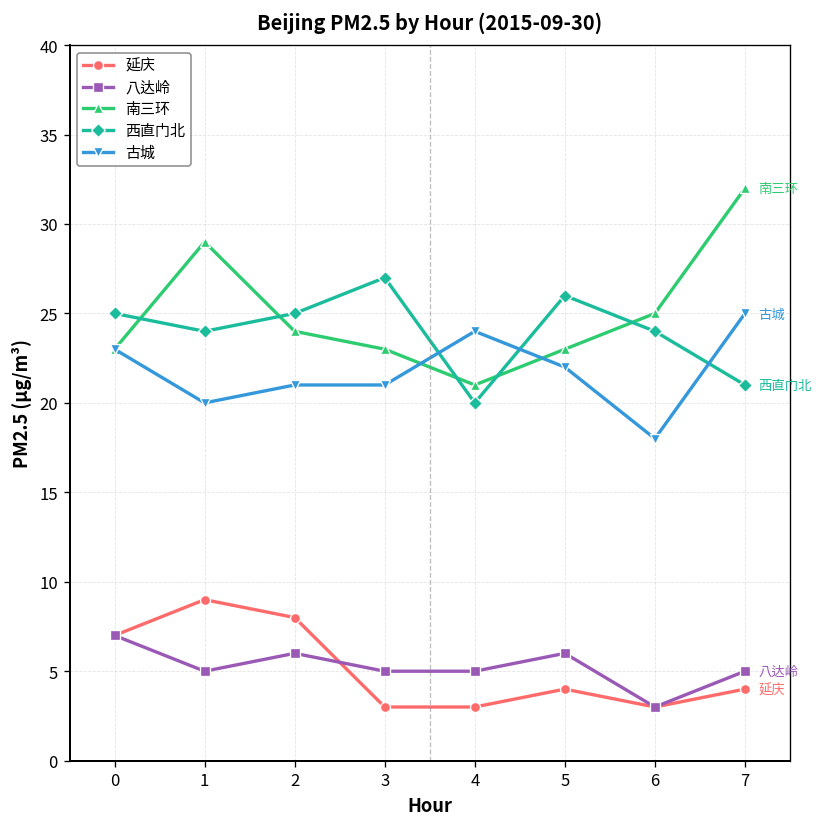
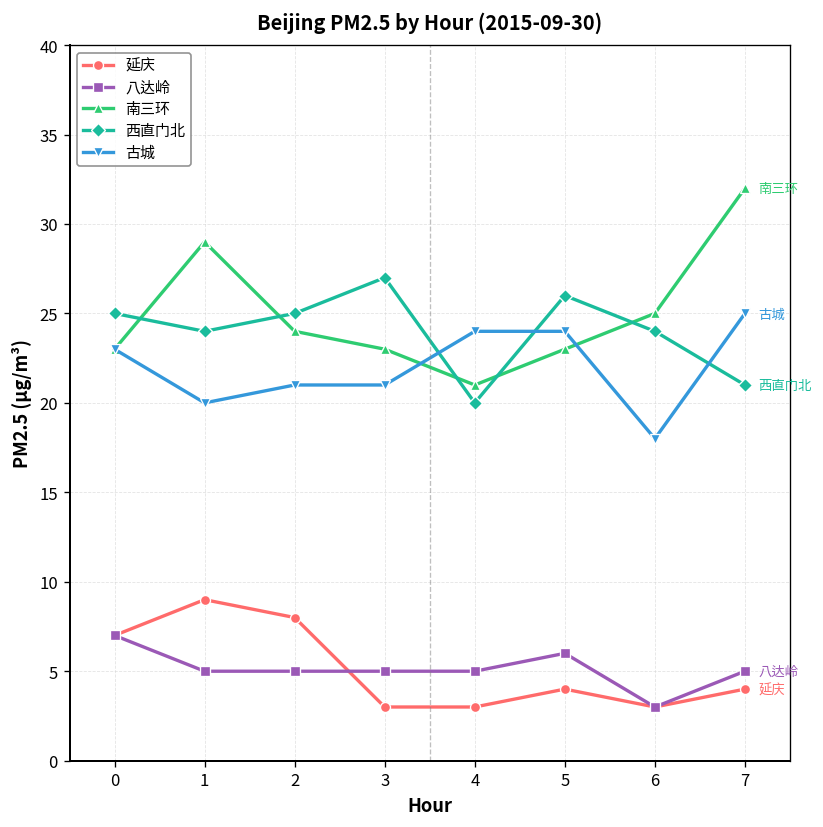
  {
    "延庆": {
      "1": 9,
      "2": 8,
      "3": 3,
      "4": 3,
      "5": 4,
      "7": 4
    },
    "八达岭": {
      "1": 5,
-     "2": 6,
+     "2": 5,
      "3": 5,
      "4": 5,
      "5": 6,
      "7": 5
    },
    "古城": {
      "1": 20,
      "2": 21,
      "3": 21,
      "4": 24,
-     "5": 22,
+     "5": 24,
      "6": 18,
      "7": 25
    }
  }
